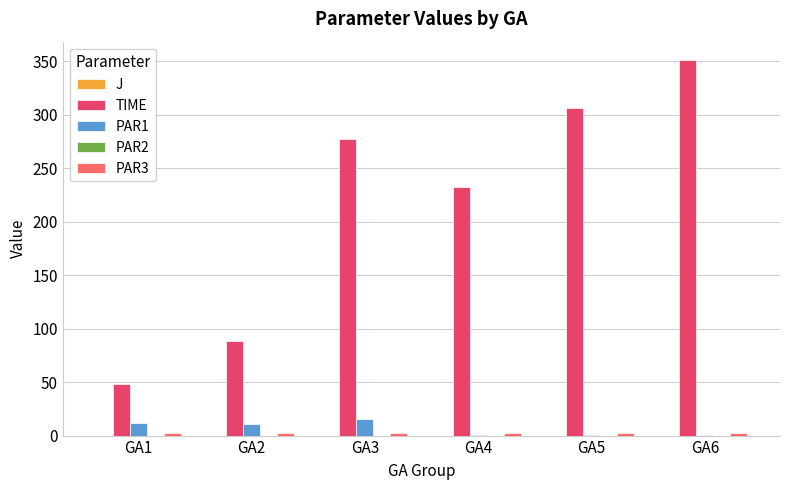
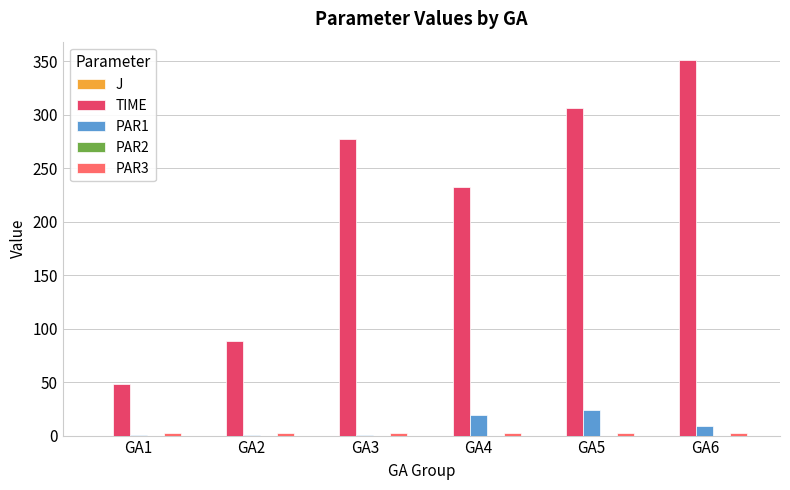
  {
    "PAR1": {
-     "GA1": 11,
-     "GA2": 11,
-     "GA3": 15,
-     "GA4": 1,
-     "GA5": 1,
-     "GA6": 1
+     "GA1": 1,
+     "GA2": 1,
+     "GA3": 1,
+     "GA4": 20,
+     "GA5": 24,
+     "GA6": 9
    }
  }
